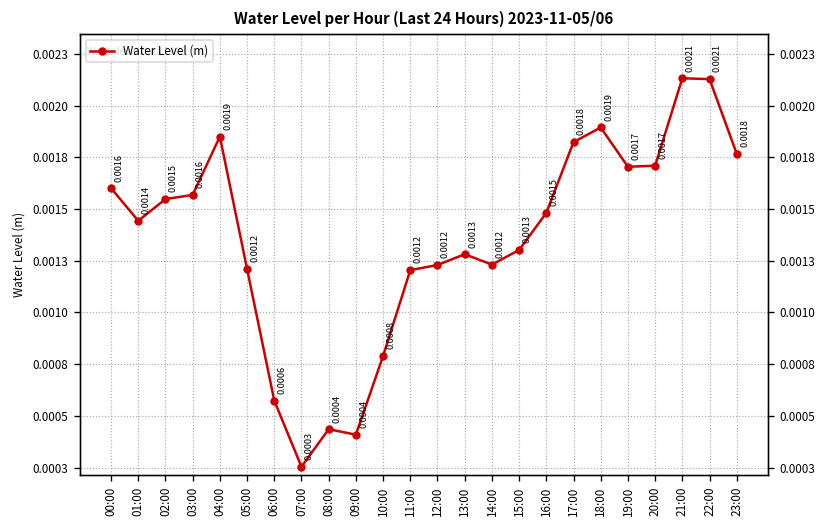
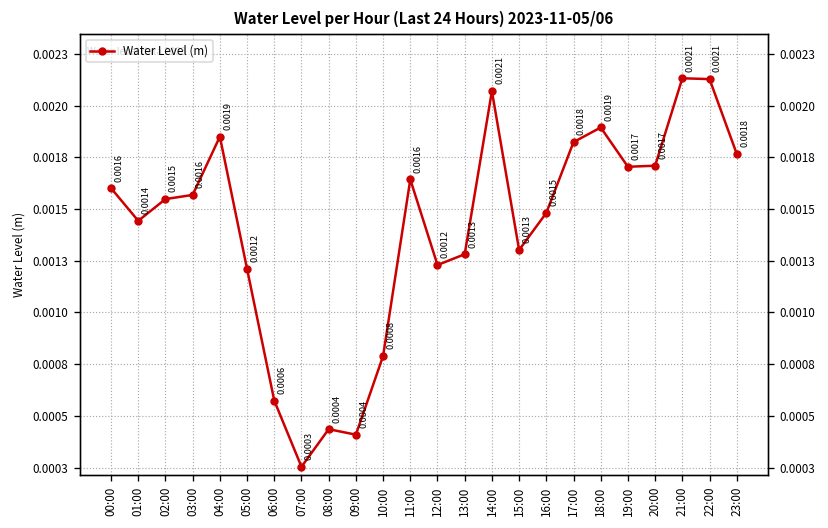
  {
    "00:00": 0.0016,
    "01:00": 0.0014,
    "02:00": 0.0015,
    "03:00": 0.0016,
    "04:00": 0.0019,
    "05:00": 0.0012,
    "06:00": 0.0006,
    "07:00": 0.0003,
    "08:00": 0.0004,
    "09:00": 0.0004,
    "10:00": 0.0008,
-   "11:00": 0.0012,
+   "11:00": 0.0016,
    "12:00": 0.0012,
    "13:00": 0.0013,
-   "14:00": 0.0012,
+   "14:00": 0.0021,
    "15:00": 0.0013,
    "16:00": 0.0015,
    "17:00": 0.0018,
    "18:00": 0.0019,
    "19:00": 0.0017,
    "20:00": 0.0017,
    "21:00": 0.0021,
    "22:00": 0.0021,
    "23:00": 0.0018
  }
